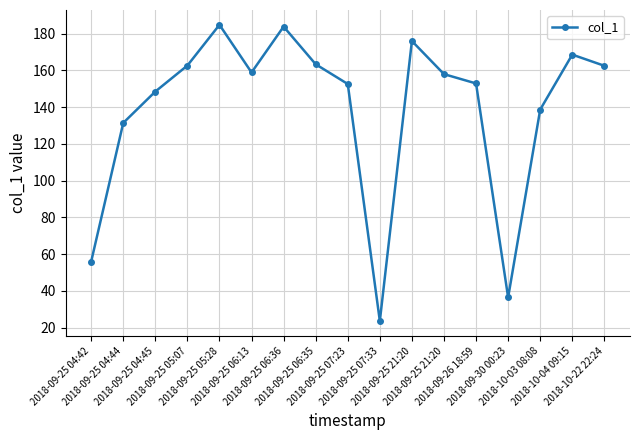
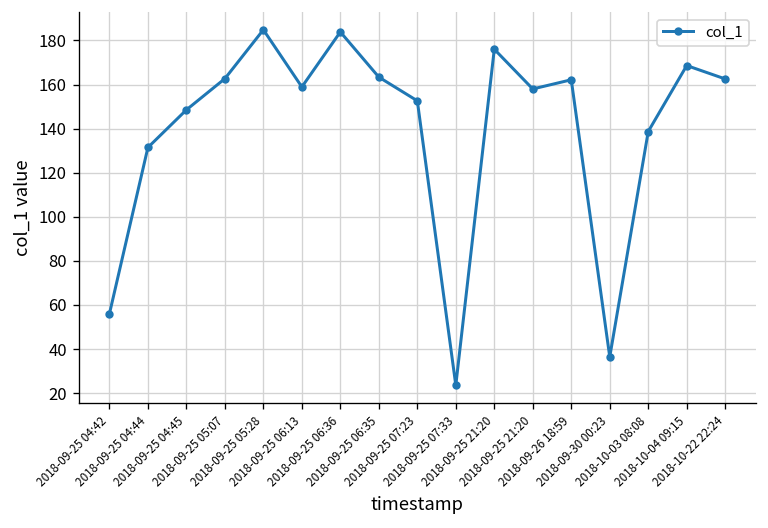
  {
    "2018-09-25 04:42": 56,
    "2018-09-25 04:44": 131,
    "2018-09-25 04:45": 149,
    "2018-09-25 05:07": 163,
    "2018-09-25 05:28": 185,
    "2018-09-25 06:13": 159,
    "2018-09-25 06:36": 184,
    "2018-09-25 06:35": 163,
    "2018-09-25 07:23": 153,
    "2018-09-25 07:33": 24,
-   "2018-09-26 18:59": 153,
+   "2018-09-26 18:59": 162,
    "2018-09-30 00:23": 36,
    "2018-10-03 08:08": 139,
    "2018-10-04 09:15": 169,
    "2018-10-22 22:24": 163
  }
